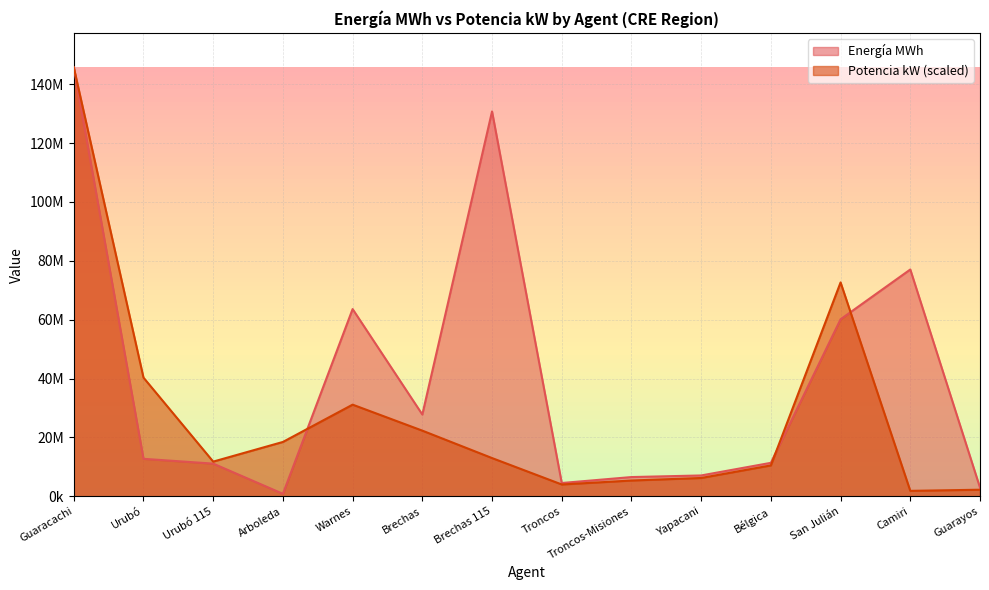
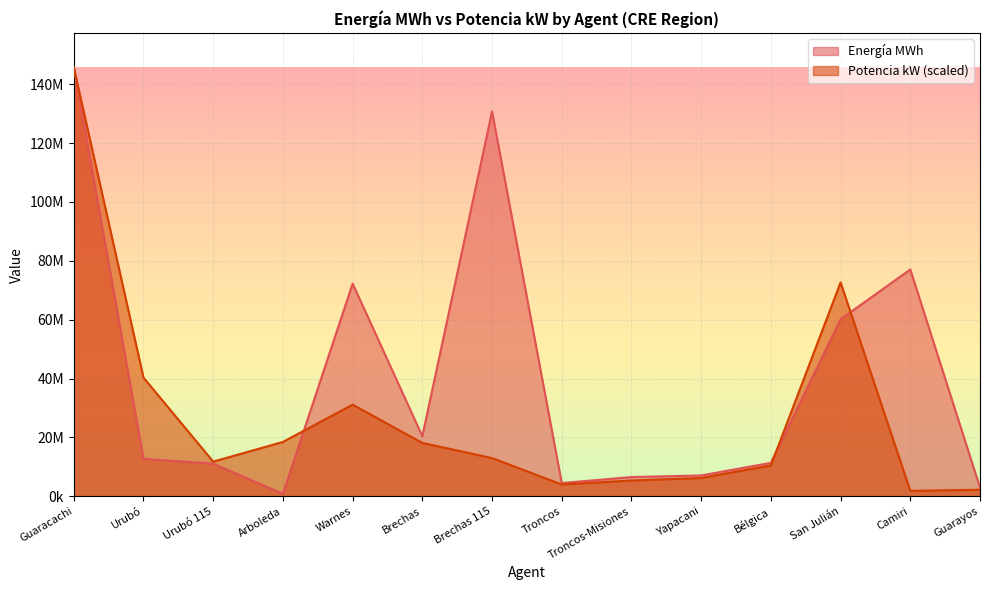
  {
    "Energía MWh": {
      "Urubó": 13000000,
      "Arboleda": 1000000,
-     "Warnes": 64000000,
-     "Brechas": 28000000,
+     "Warnes": 72000000,
+     "Brechas": 20000000,
      "Brechas 115": 131000000,
      "Troncos-Misiones": 7000000,
      "Bélgica": 11000000,
      "San Julián": 60000000,
      "Camiri": 77000000
    },
    "Potencia kW (scaled)": {
      "Urubó": 40000000,
      "Arboleda": 18000000,
      "Warnes": 31000000,
-     "Brechas": 22000000,
+     "Brechas": 18000000,
      "Brechas 115": 13000000,
      "Troncos-Misiones": 5000000,
      "Bélgica": 11000000,
      "San Julián": 73000000,
      "Camiri": 2000000
    }
  }
